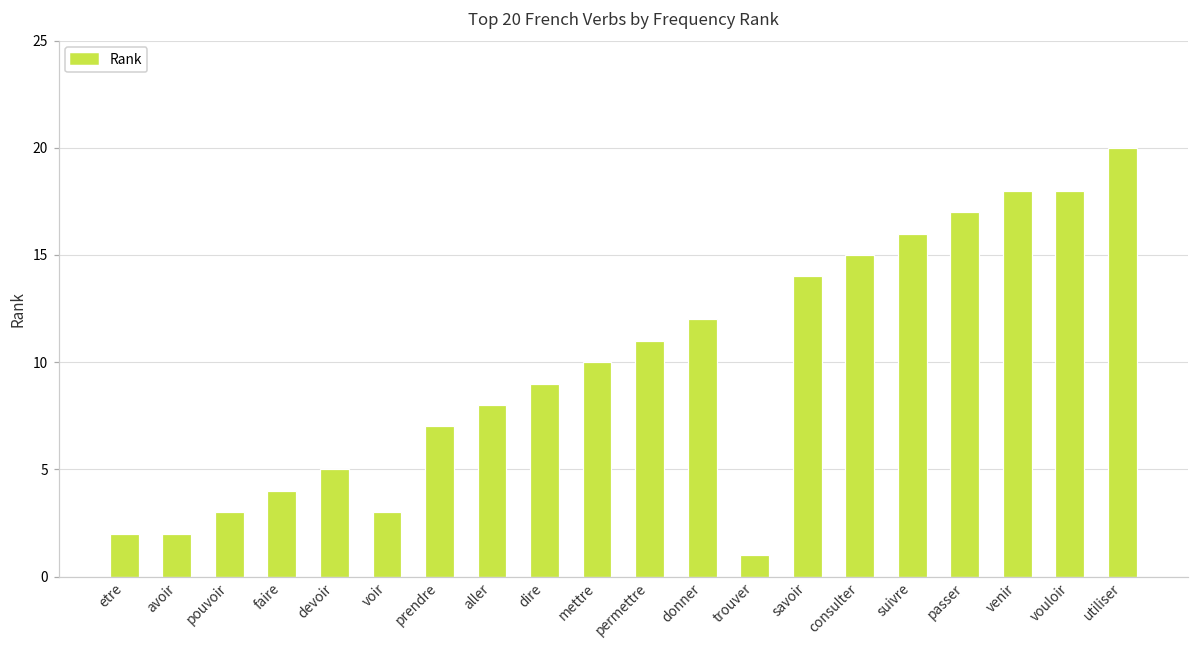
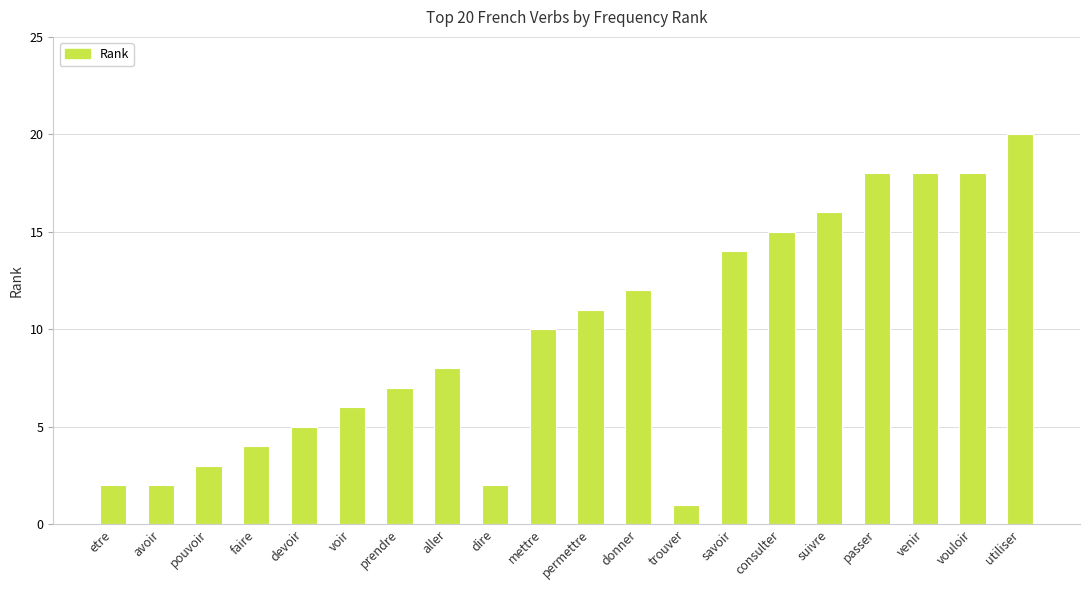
  {
    "etre": 2,
    "avoir": 2,
    "pouvoir": 3,
    "faire": 4,
    "devoir": 5,
-   "voir": 3,
+   "voir": 6,
    "prendre": 7,
    "aller": 8,
-   "dire": 9,
+   "dire": 2,
    "mettre": 10,
    "permettre": 11,
    "donner": 12,
    "trouver": 1,
    "savoir": 14,
    "consulter": 15,
    "suivre": 16,
-   "passer": 17,
+   "passer": 18,
    "venir": 18,
    "vouloir": 18,
    "utiliser": 20
  }
